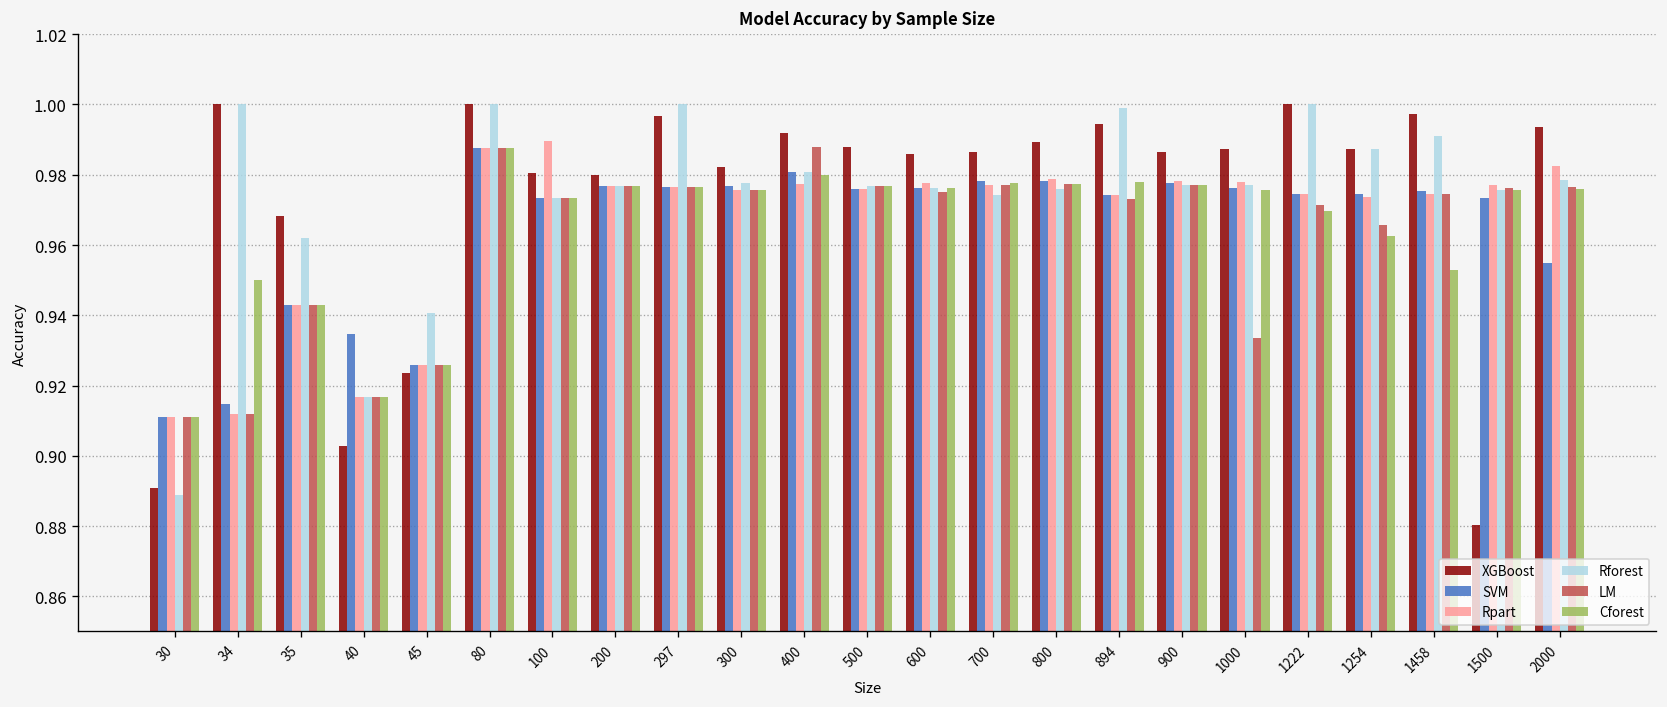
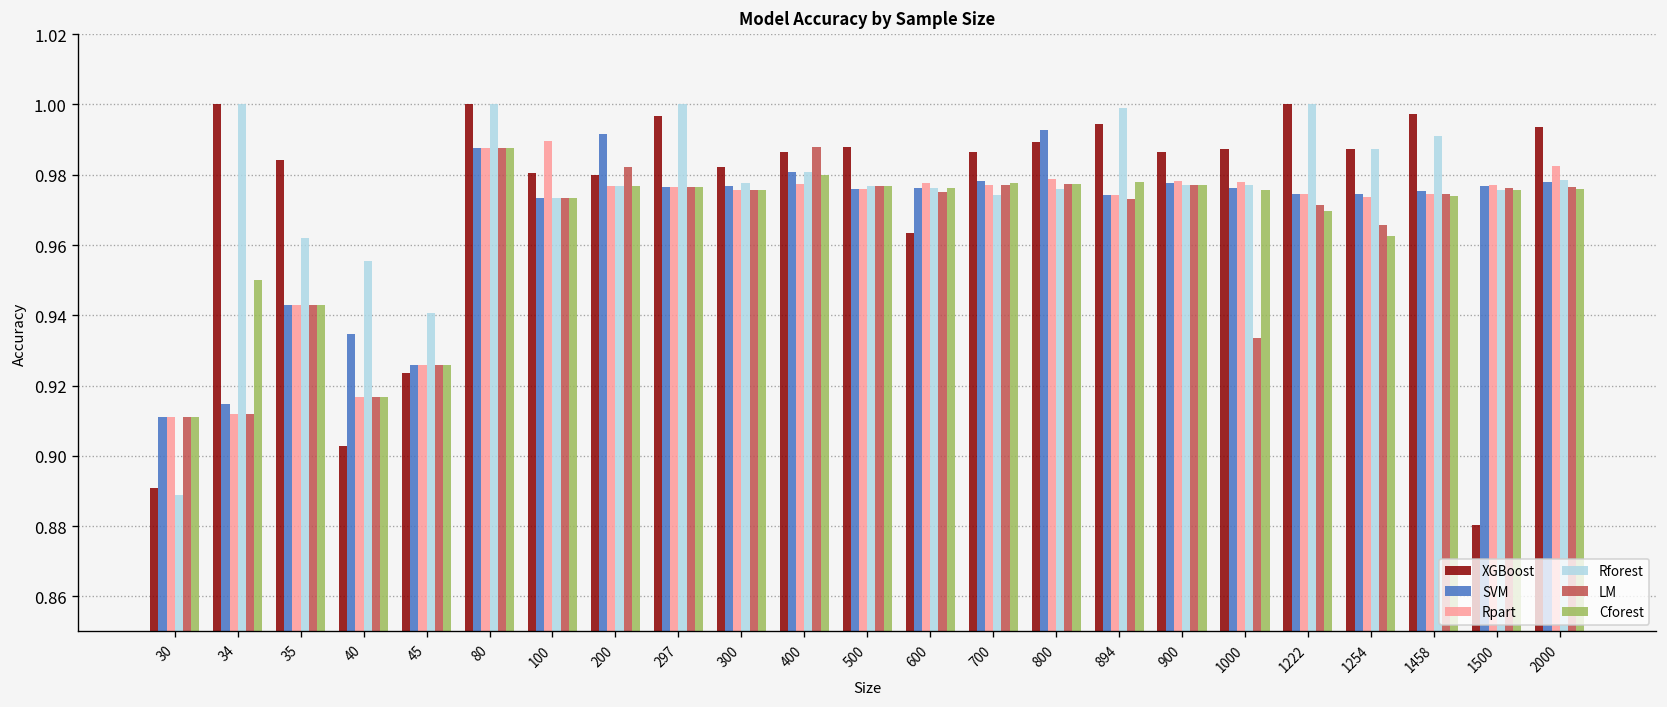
  {
    "XGBoost": {
      "30": 0.891,
      "34": 1.000,
-     "35": 0.968,
+     "35": 0.984,
      "40": 0.903,
      "45": 0.923,
      "80": 1.000,
      "100": 0.981,
      "200": 0.980,
      "297": 0.997,
      "300": 0.982,
-     "400": 0.992,
+     "400": 0.986,
      "500": 0.988,
-     "600": 0.986,
+     "600": 0.964,
      "700": 0.987,
      "800": 0.989,
      "894": 0.994,
      "900": 0.987,
      "1000": 0.987,
      "1222": 1.000,
      "1254": 0.987,
      "1458": 0.997,
      "1500": 0.880,
      "2000": 0.994
    },
    "SVM": {
      "30": 0.911,
      "34": 0.915,
      "35": 0.943,
      "40": 0.935,
      "45": 0.926,
      "80": 0.988,
      "100": 0.973,
-     "200": 0.977,
+     "200": 0.992,
      "297": 0.976,
      "300": 0.977,
      "400": 0.981,
      "500": 0.976,
      "600": 0.976,
      "700": 0.978,
-     "800": 0.978,
+     "800": 0.993,
      "894": 0.974,
      "900": 0.978,
      "1000": 0.976,
      "1222": 0.975,
      "1254": 0.974,
      "1458": 0.975,
-     "1500": 0.973,
-     "2000": 0.955
+     "1500": 0.977,
+     "2000": 0.978
    },
    "Rpart": {
      "30": 0.911,
      "34": 0.912,
      "35": 0.943,
      "40": 0.917,
      "45": 0.926,
      "80": 0.988,
      "100": 0.990,
      "200": 0.977,
      "297": 0.976,
      "300": 0.976,
      "400": 0.978,
      "500": 0.976,
      "600": 0.978,
      "700": 0.977,
      "800": 0.979,
      "894": 0.974,
      "900": 0.978,
      "1000": 0.978,
      "1222": 0.975,
      "1254": 0.974,
      "1458": 0.975,
      "1500": 0.977,
      "2000": 0.983
    },
    "Rforest": {
      "30": 0.889,
      "34": 1.000,
      "35": 0.962,
-     "40": 0.917,
+     "40": 0.955,
      "45": 0.941,
      "80": 1.000,
      "100": 0.973,
      "200": 0.977,
      "297": 1.000,
      "300": 0.978,
      "400": 0.981,
      "500": 0.977,
      "600": 0.976,
      "700": 0.974,
      "800": 0.976,
      "894": 0.999,
      "900": 0.977,
      "1000": 0.977,
      "1222": 1.000,
      "1254": 0.987,
      "1458": 0.991,
      "1500": 0.976,
      "2000": 0.979
    },
    "LM": {
      "30": 0.911,
      "34": 0.912,
      "35": 0.943,
      "40": 0.917,
      "45": 0.926,
      "80": 0.988,
      "100": 0.973,
-     "200": 0.977,
+     "200": 0.982,
      "297": 0.976,
      "300": 0.976,
      "400": 0.988,
      "500": 0.977,
      "600": 0.975,
      "700": 0.977,
      "800": 0.978,
      "894": 0.973,
      "900": 0.977,
      "1000": 0.934,
      "1222": 0.971,
      "1254": 0.966,
      "1458": 0.975,
      "1500": 0.976,
      "2000": 0.977
    },
    "Cforest": {
      "30": 0.911,
      "34": 0.950,
      "35": 0.943,
      "40": 0.917,
      "45": 0.926,
      "80": 0.988,
      "100": 0.973,
      "200": 0.977,
      "297": 0.976,
      "300": 0.976,
      "400": 0.980,
      "500": 0.977,
      "600": 0.976,
      "700": 0.978,
      "800": 0.978,
      "894": 0.978,
      "900": 0.977,
      "1000": 0.976,
      "1222": 0.970,
      "1254": 0.963,
-     "1458": 0.953,
+     "1458": 0.974,
      "1500": 0.976,
      "2000": 0.976
    }
  }
